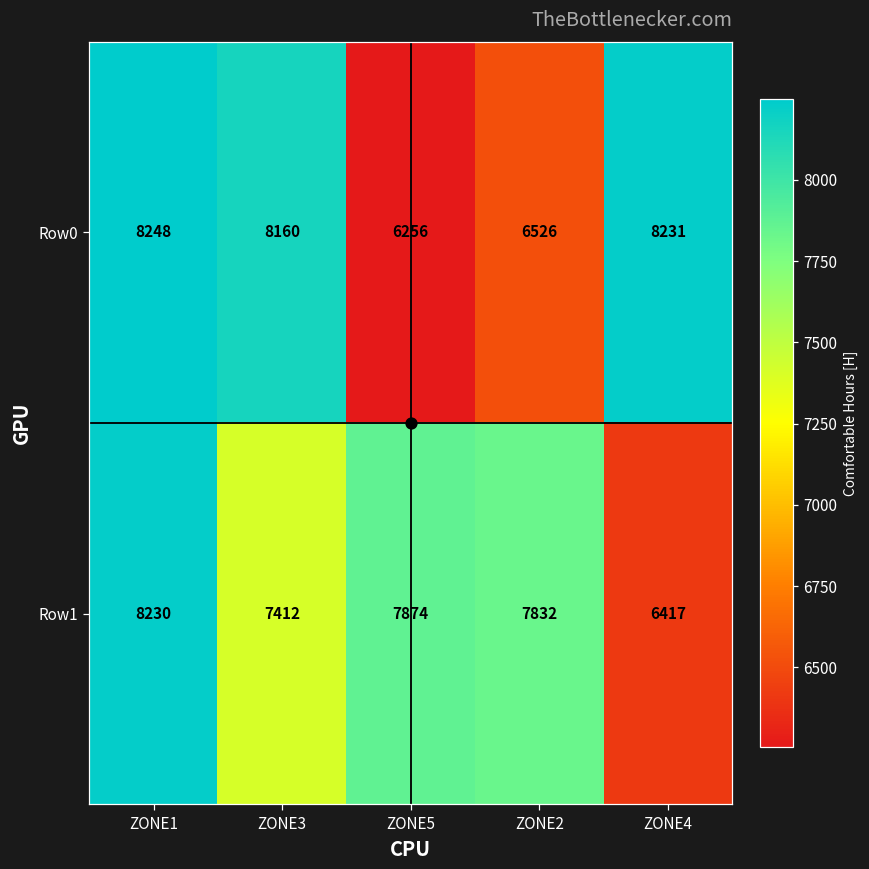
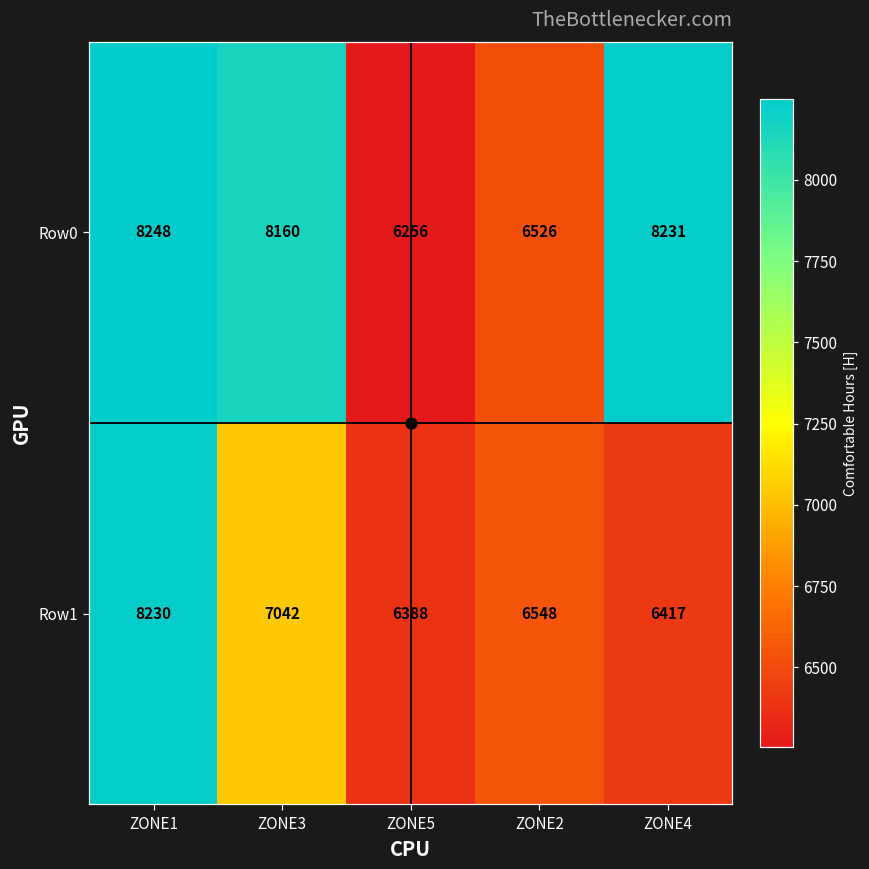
  {
    "Row0": {
      "ZONE1": 8248,
      "ZONE3": 8160,
      "ZONE5": 6256,
      "ZONE2": 6526,
      "ZONE4": 8231
    },
    "Row1": {
      "ZONE1": 8230,
-     "ZONE3": 7412,
-     "ZONE5": 7874,
-     "ZONE2": 7832,
+     "ZONE3": 7042,
+     "ZONE5": 6388,
+     "ZONE2": 6548,
      "ZONE4": 6417
    }
  }
